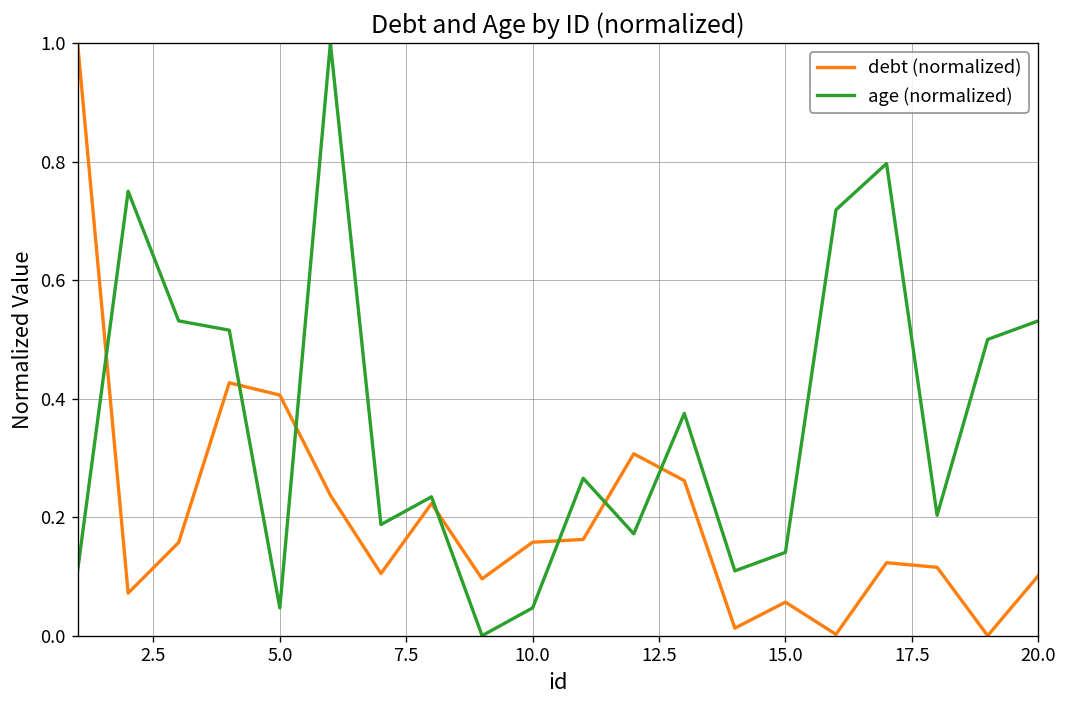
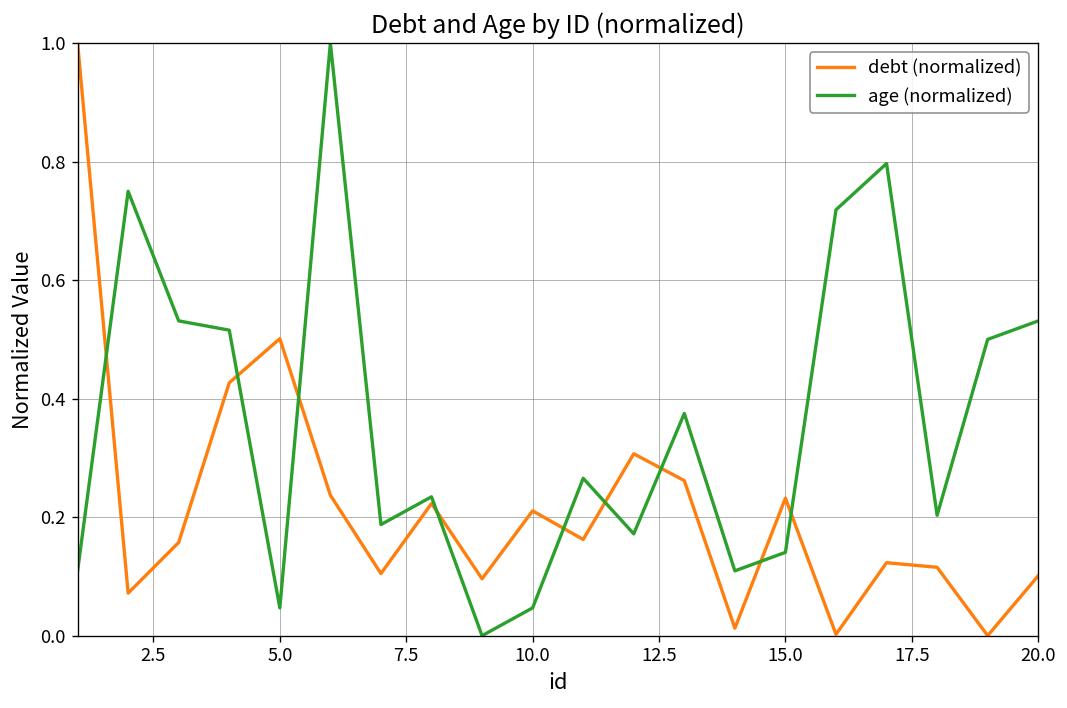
  {
    "debt (normalized)": {
-     "5.0": 0.41,
-     "10.0": 0.16,
-     "15.0": 0.06,
+     "5.0": 0.50,
+     "10.0": 0.21,
+     "15.0": 0.23,
      "20.0": 0.10
    },
    "age (normalized)": {
      "5.0": 0.05,
      "10.0": 0.05,
      "15.0": 0.14,
      "20.0": 0.53
    }
  }
